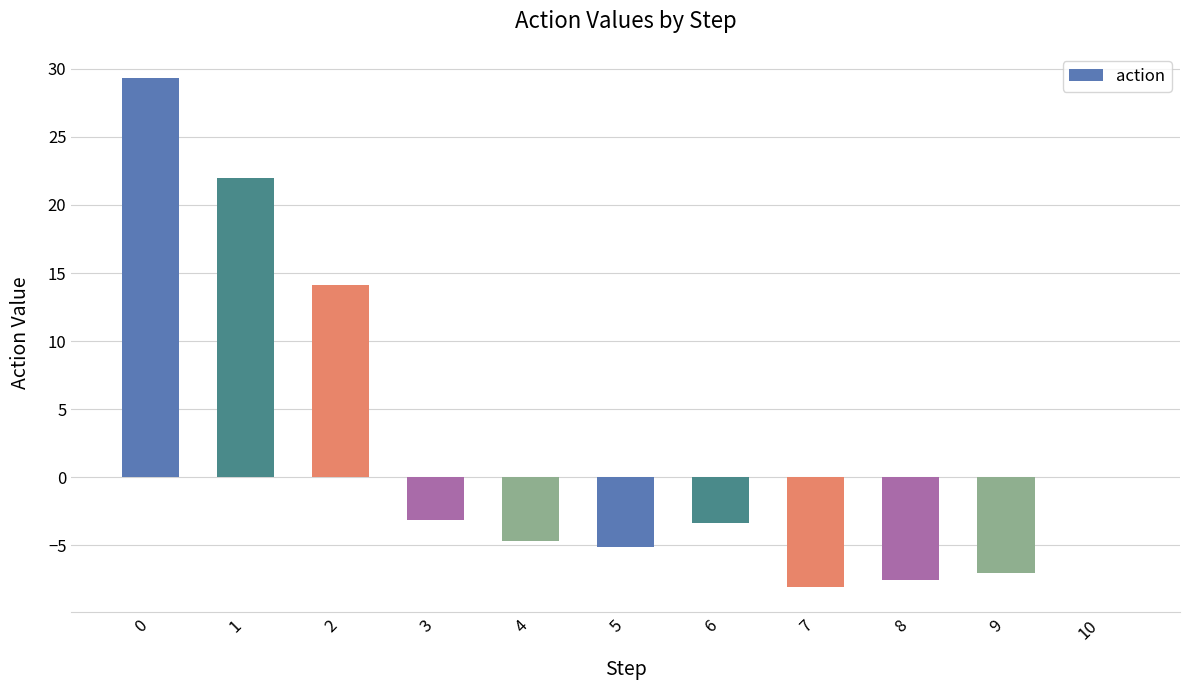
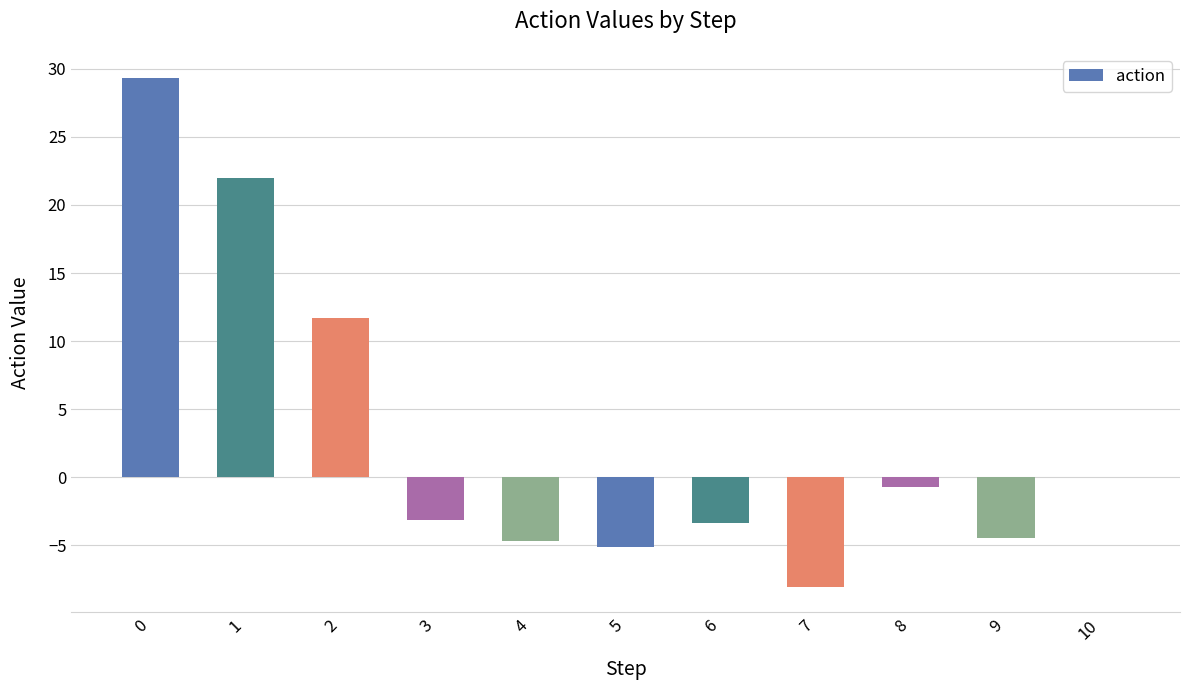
  {
    "0": 29.3,
    "1": 22.0,
-   "2": 14.1,
+   "2": 11.7,
    "3": -3.2,
    "4": -4.7,
    "5": -5.1,
    "6": -3.4,
    "7": -8.0,
-   "8": -7.5,
-   "9": -7.1,
+   "8": -0.7,
+   "9": -4.5,
    "10": 0.0
  }
